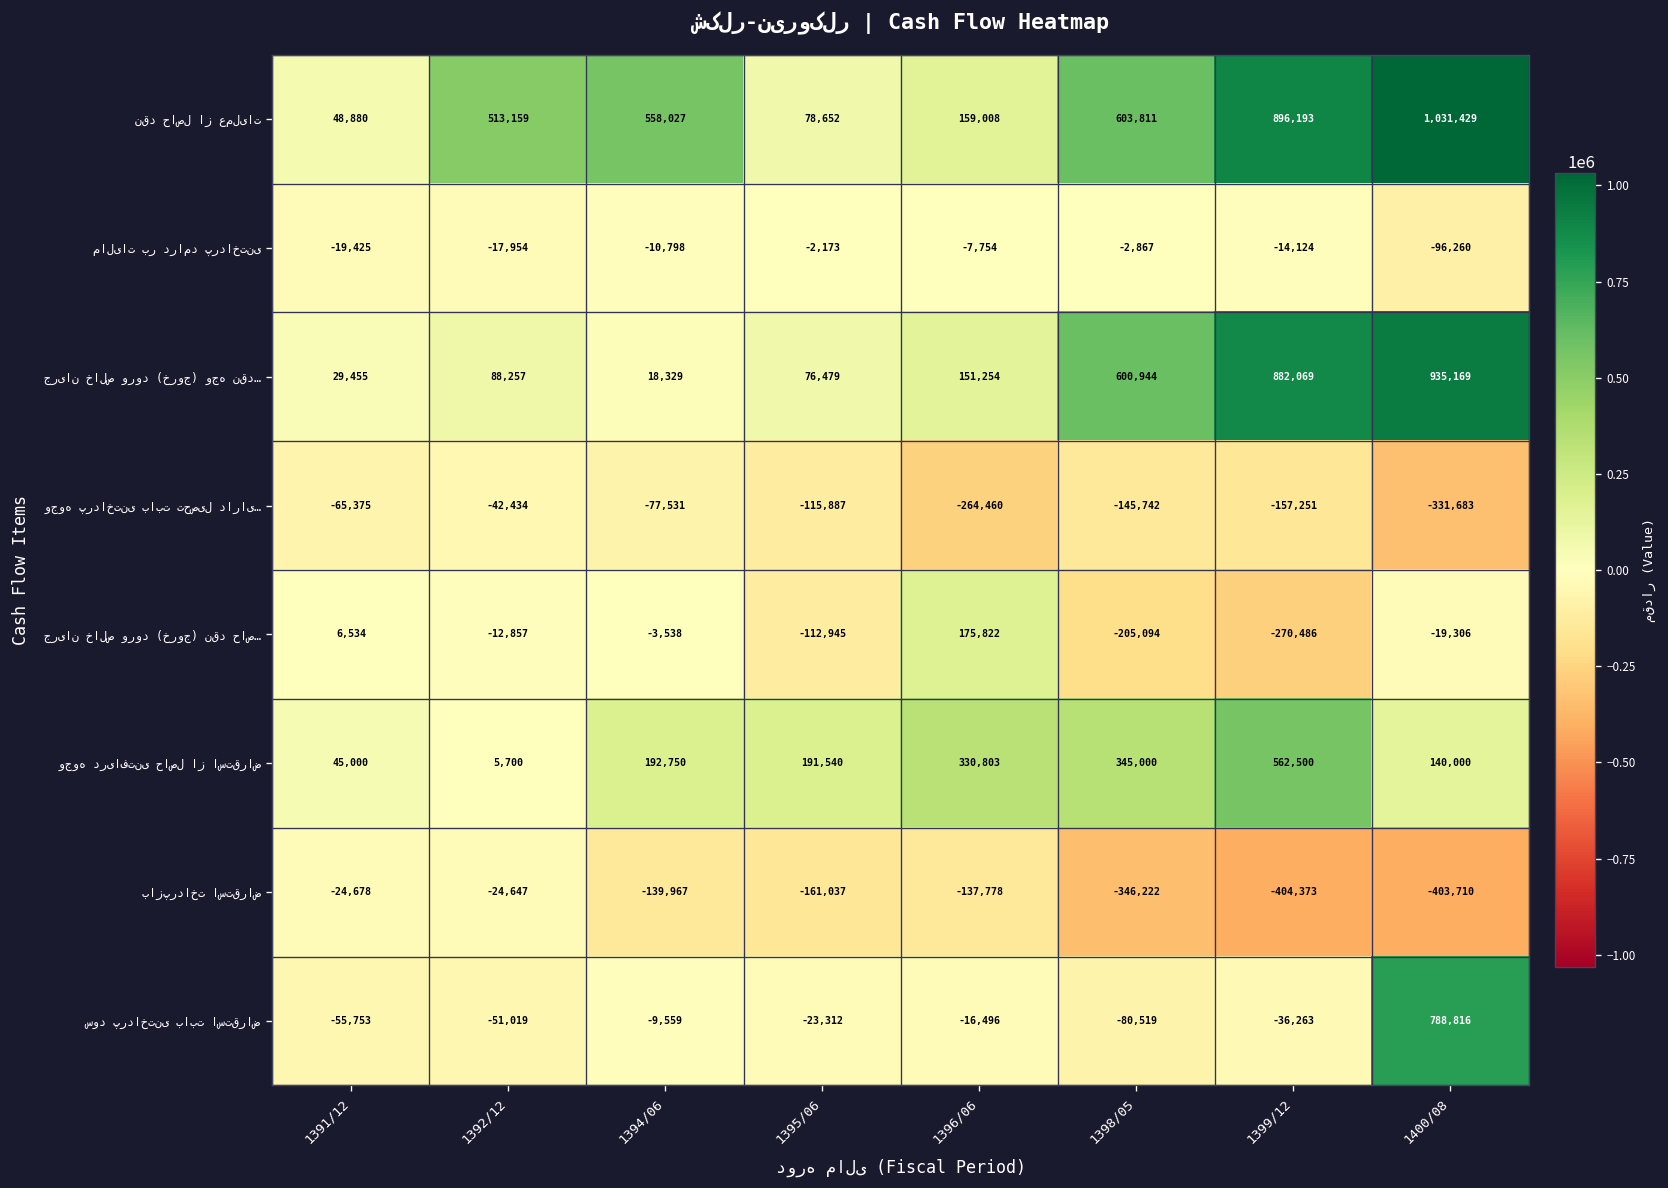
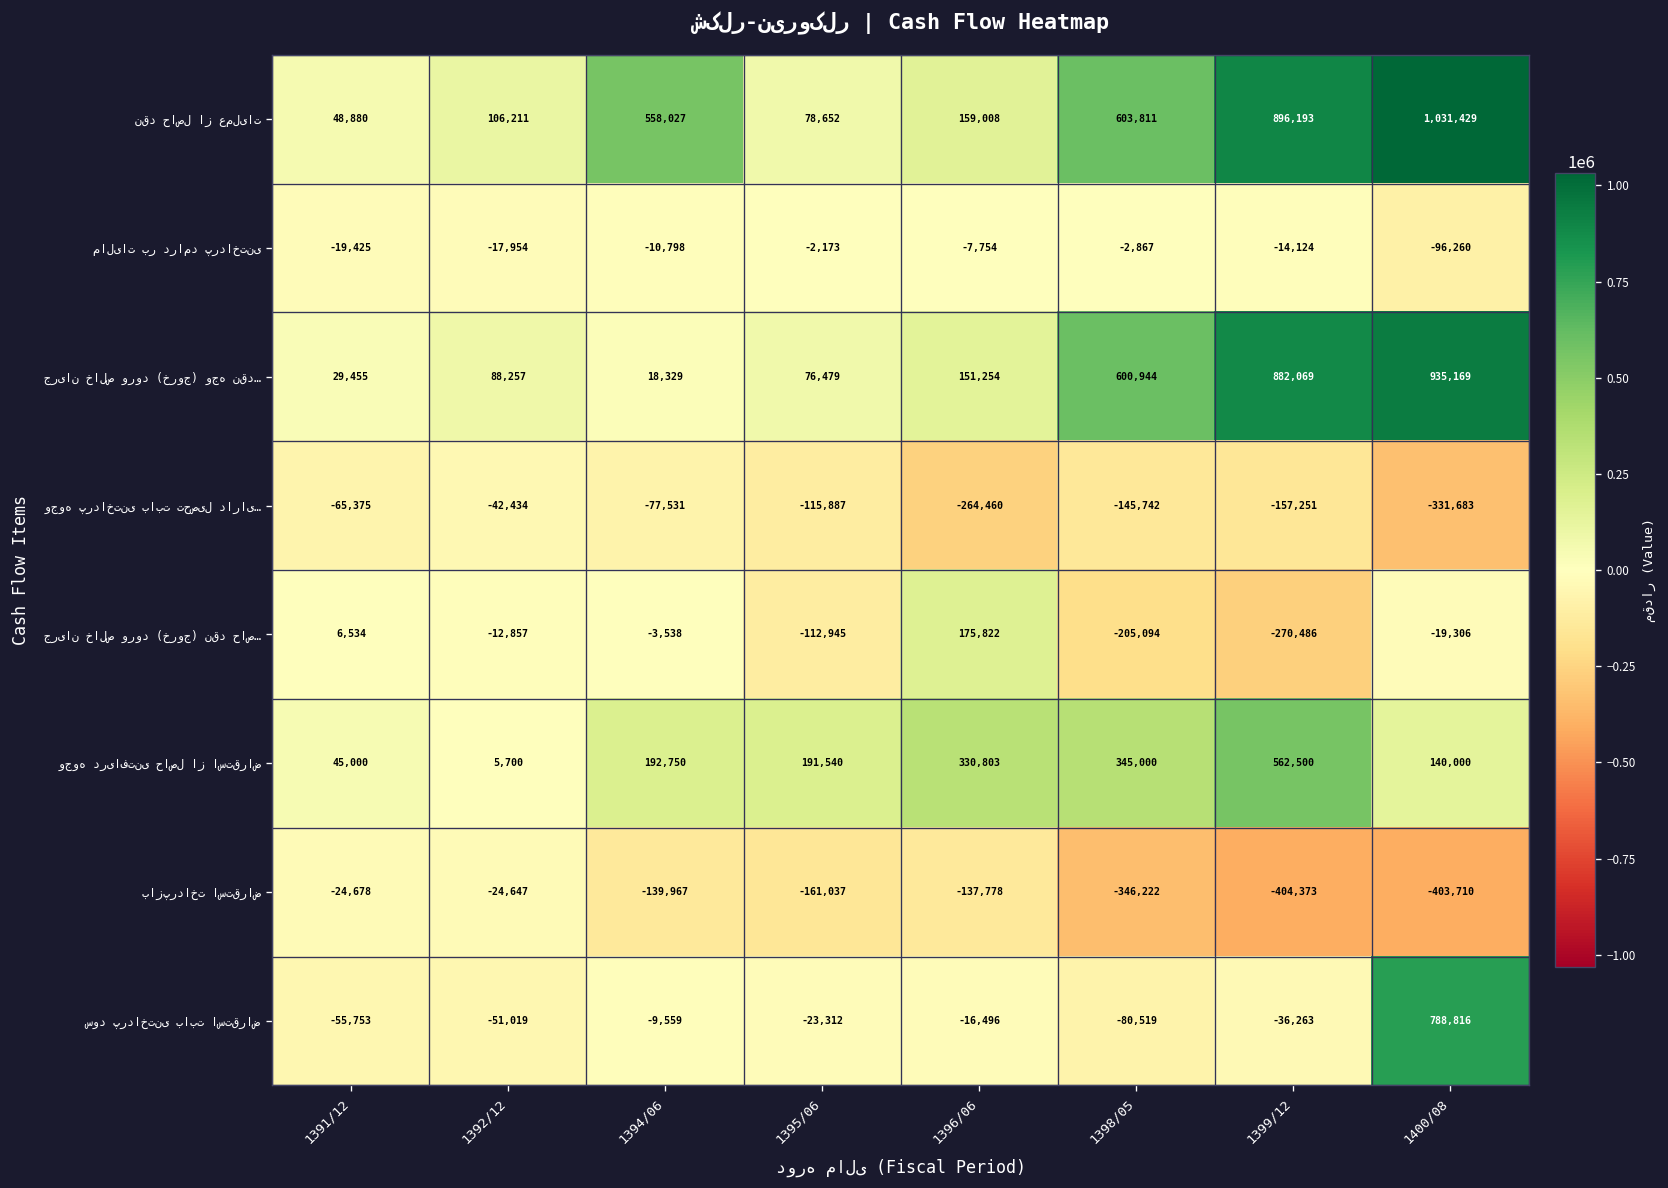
  {
    "نقد حاصل از عملیات": {
      "1391/12": "48,880",
-     "1392/12": "513,159",
+     "1392/12": "106,211",
      "1394/06": "558,027",
      "1395/06": "78,652",
      "1396/06": "159,008",
      "1398/05": "603,811",
      "1399/12": "896,193",
      "1400/08": "1,031,429"
    },
    "مالیات بر درامد پرداختنی": {
      "1391/12": "-19,425",
      "1392/12": "-17,954",
      "1394/06": "-10,798",
      "1395/06": "-2,173",
      "1396/06": "-7,754",
      "1398/05": "-2,867",
      "1399/12": "-14,124",
      "1400/08": "-96,260"
    },
    "جریان خالص ورود (خروج) وجه نقد…": {
      "1391/12": "29,455",
      "1392/12": "88,257",
      "1394/06": "18,329",
      "1395/06": "76,479",
      "1396/06": "151,254",
      "1398/05": "600,944",
      "1399/12": "882,069",
      "1400/08": "935,169"
    },
    "وجوه پرداختنی بابت تحصیل دارای…": {
      "1391/12": "-65,375",
      "1392/12": "-42,434",
      "1394/06": "-77,531",
      "1395/06": "-115,887",
      "1396/06": "-264,460",
      "1398/05": "-145,742",
      "1399/12": "-157,251",
      "1400/08": "-331,683"
    },
    "جریان خالص ورود (خروج) نقد حاص…": {
      "1391/12": "6,534",
      "1392/12": "-12,857",
      "1394/06": "-3,538",
      "1395/06": "-112,945",
      "1396/06": "175,822",
      "1398/05": "-205,094",
      "1399/12": "-270,486",
      "1400/08": "-19,306"
    },
    "وجوه دریافتنی حاصل از استقراض": {
      "1391/12": "45,000",
      "1392/12": "5,700",
      "1394/06": "192,750",
      "1395/06": "191,540",
      "1396/06": "330,803",
      "1398/05": "345,000",
      "1399/12": "562,500",
      "1400/08": "140,000"
    },
    "بازپرداخت استقراض": {
      "1391/12": "-24,678",
      "1392/12": "-24,647",
      "1394/06": "-139,967",
      "1395/06": "-161,037",
      "1396/06": "-137,778",
      "1398/05": "-346,222",
      "1399/12": "-404,373",
      "1400/08": "-403,710"
    },
    "سود پرداختنی بابت استقراض": {
      "1391/12": "-55,753",
      "1392/12": "-51,019",
      "1394/06": "-9,559",
      "1395/06": "-23,312",
      "1396/06": "-16,496",
      "1398/05": "-80,519",
      "1399/12": "-36,263",
      "1400/08": "788,816"
    }
  }
